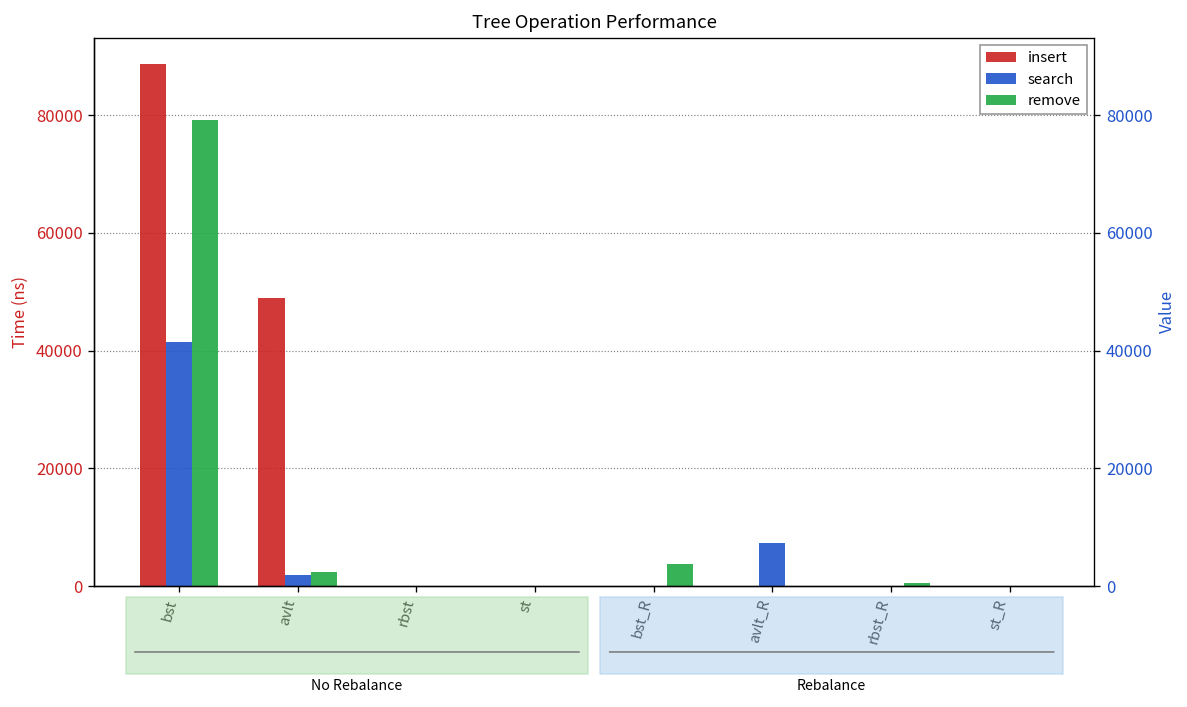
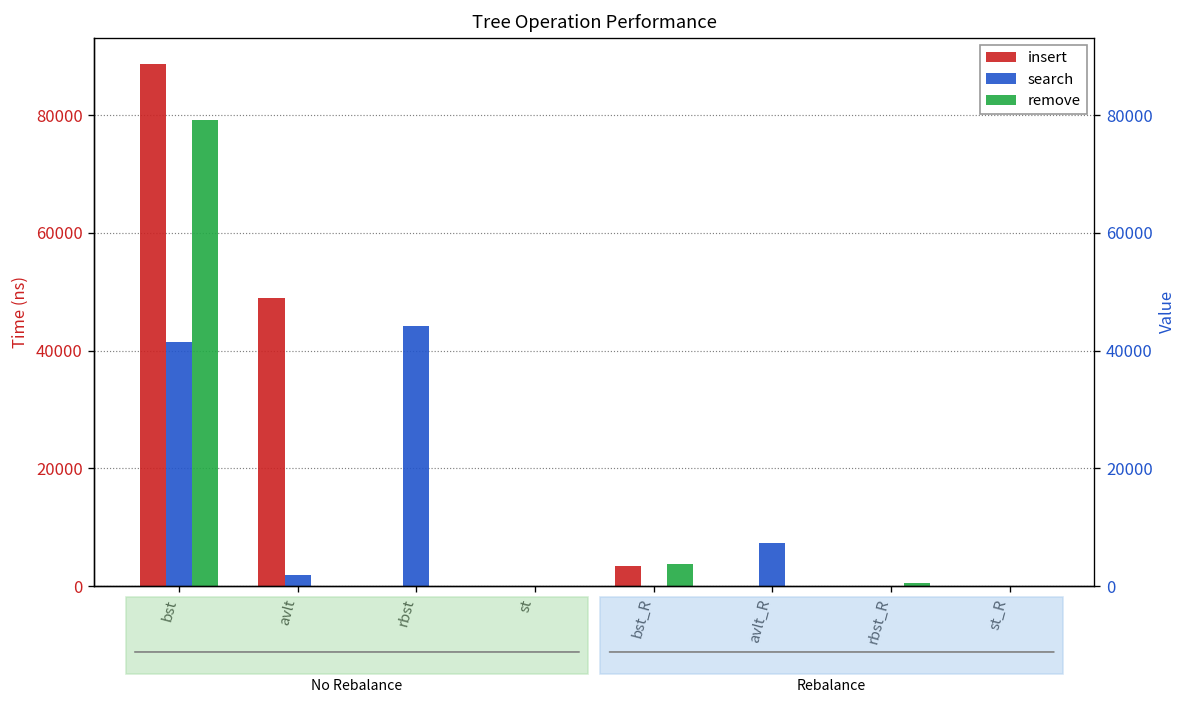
  {
    "insert": {
      "bst": 89000,
      "avlt": 49000,
-     "bst_R": 0,
+     "bst_R": 3000,
      "st_R": 0
    },
    "search": {
      "bst": 41000,
      "avlt": 2000,
-     "rbst": 0,
+     "rbst": 44000,
      "avlt_R": 7000
    },
    "remove": {
      "bst": 79000,
-     "avlt": 2000,
+     "avlt": 0,
      "bst_R": 4000,
      "rbst_R": 1000
    }
  }
